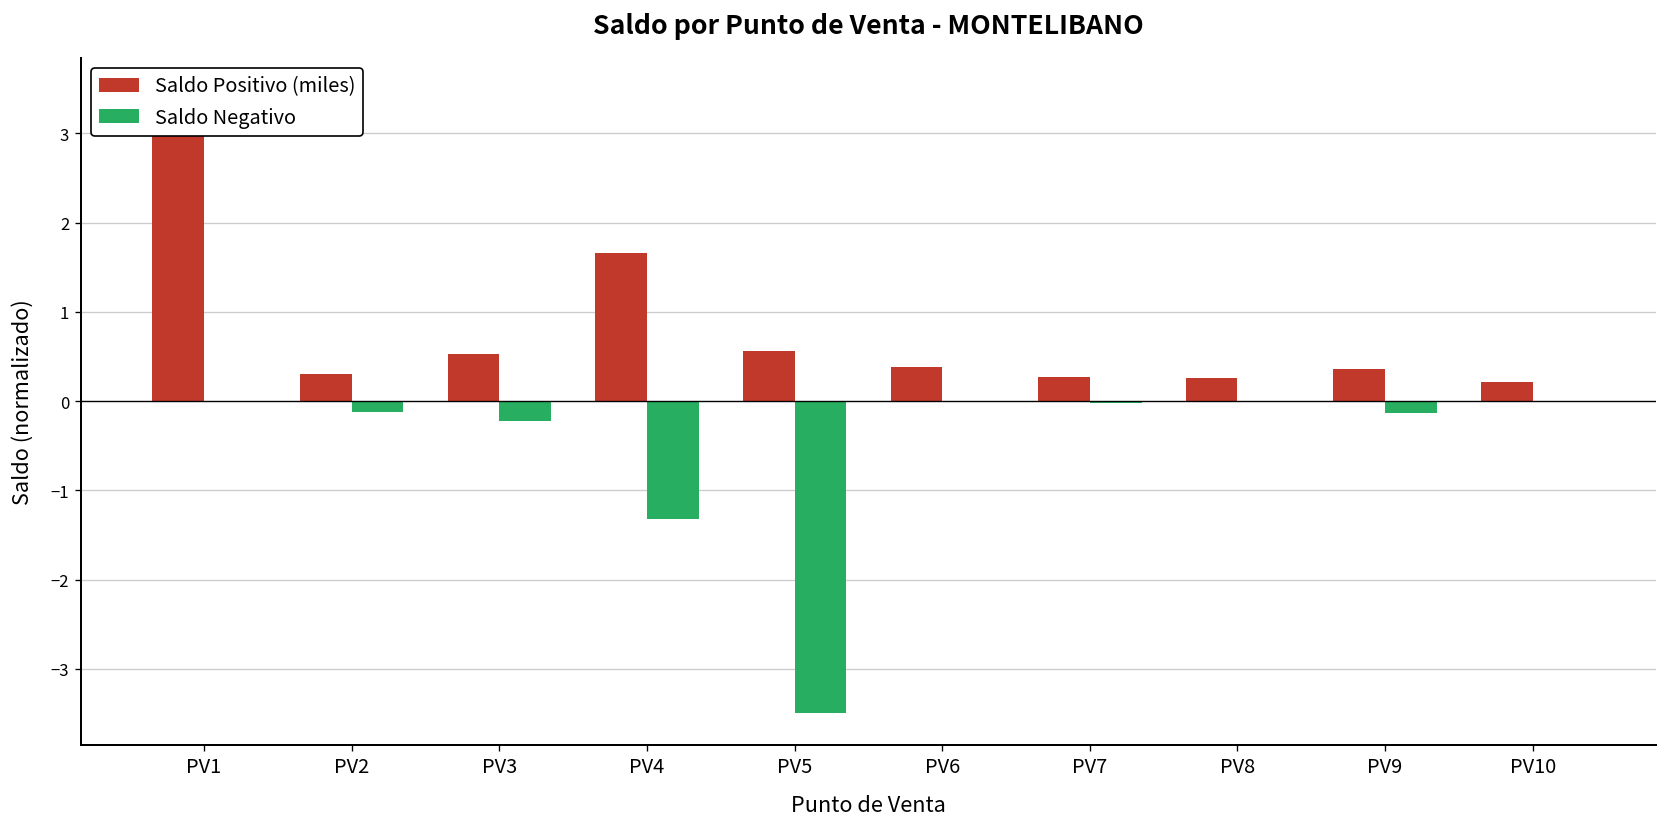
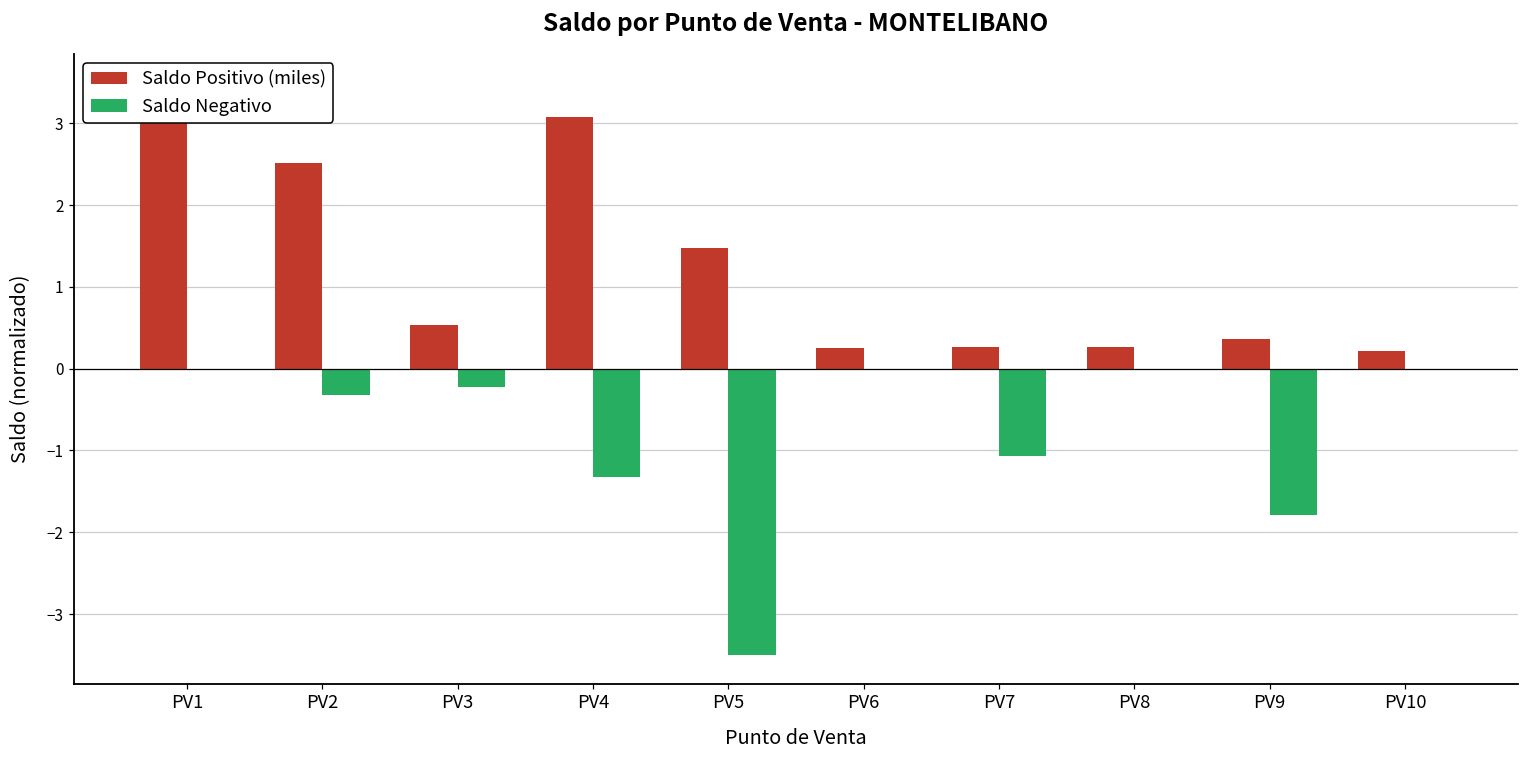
  {
    "Saldo Positivo (miles)": {
-     "PV2": 0.3,
+     "PV2": 2.5,
      "PV3": 0.5,
-     "PV4": 1.7,
-     "PV5": 0.6,
-     "PV6": 0.4,
+     "PV4": 3.1,
+     "PV5": 1.5,
+     "PV6": 0.3,
      "PV7": 0.3,
      "PV8": 0.3,
      "PV9": 0.4,
      "PV10": 0.2
    },
    "Saldo Negativo": {
-     "PV2": -0.1,
+     "PV2": -0.3,
      "PV3": -0.2,
      "PV4": -1.3,
      "PV5": -3.5,
-     "PV7": 0.0,
-     "PV9": -0.1
+     "PV7": -1.1,
+     "PV9": -1.8
    }
  }
